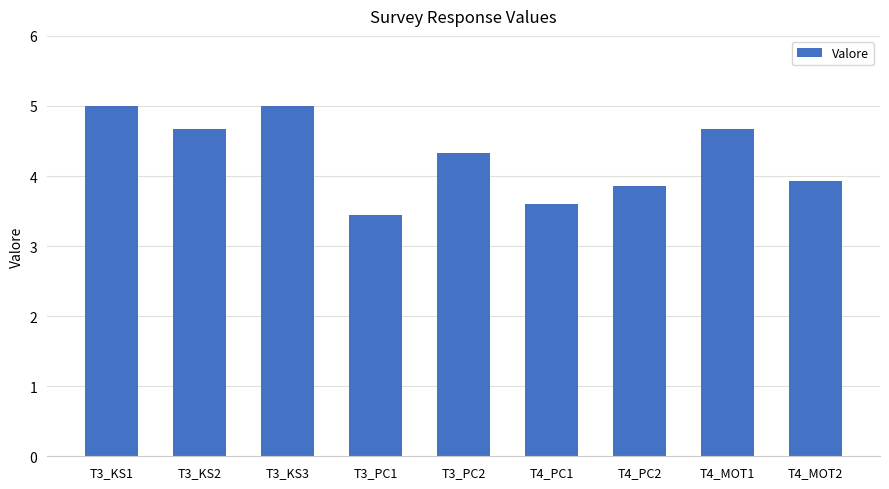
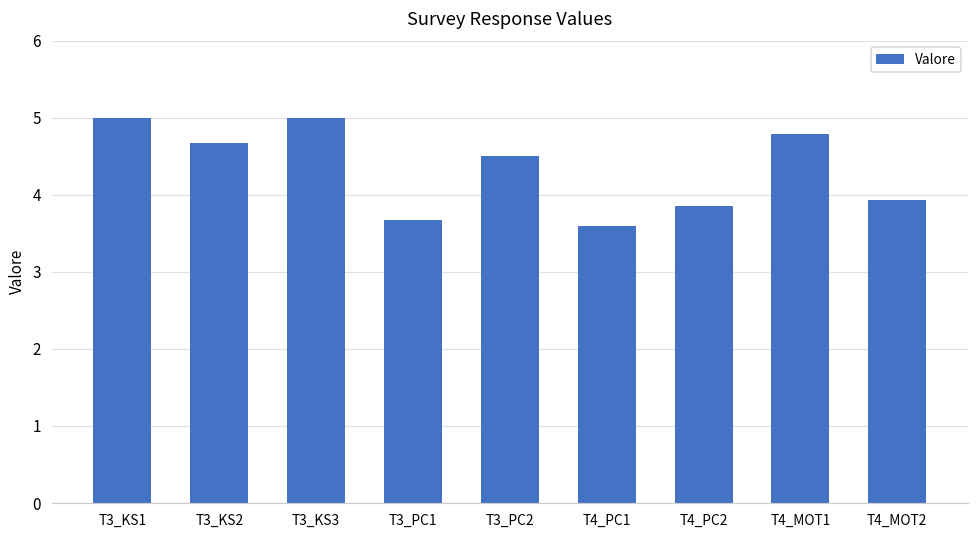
  {
    "T3_KS1": 5.0,
    "T3_KS2": 4.7,
    "T3_KS3": 5.0,
-   "T3_PC1": 3.4,
-   "T3_PC2": 4.3,
+   "T3_PC1": 3.7,
+   "T3_PC2": 4.5,
    "T4_PC1": 3.6,
    "T4_PC2": 3.9,
-   "T4_MOT1": 4.7,
+   "T4_MOT1": 4.8,
    "T4_MOT2": 3.9
  }
